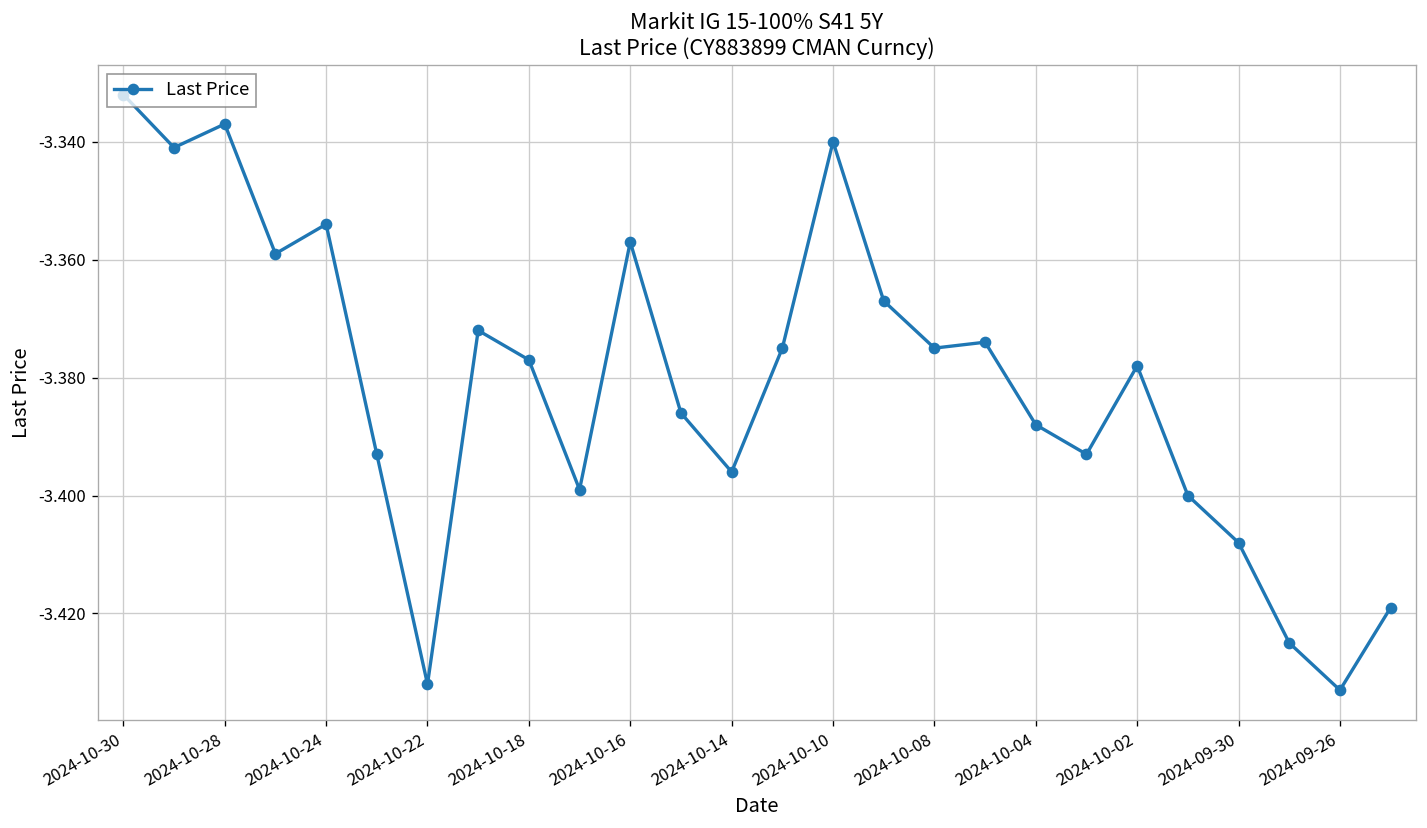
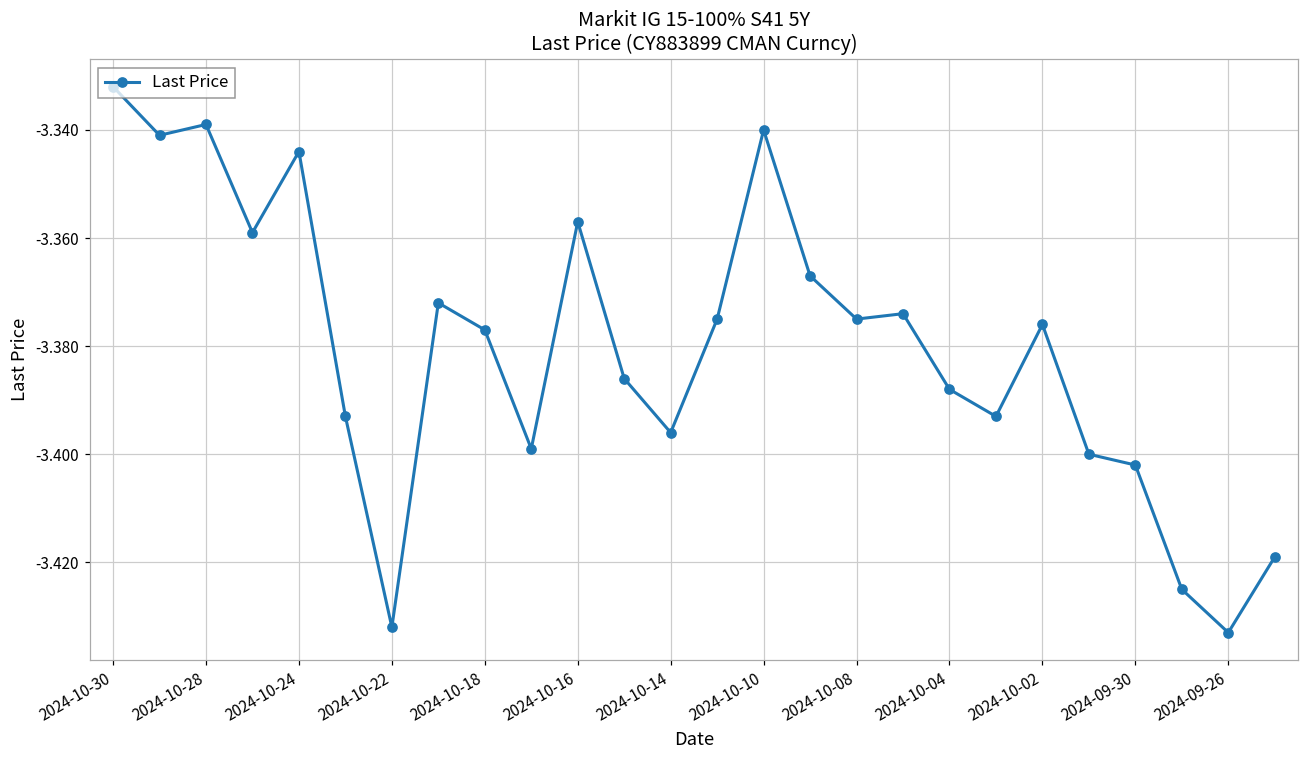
  {
-   "2024-10-28": -3.337,
-   "2024-10-24": -3.354,
+   "2024-10-28": -3.339,
+   "2024-10-24": -3.344,
    "2024-10-22": -3.432,
    "2024-10-18": -3.377,
    "2024-10-16": -3.357,
    "2024-10-14": -3.396,
    "2024-10-10": -3.340,
    "2024-10-08": -3.375,
    "2024-10-04": -3.388,
-   "2024-10-02": -3.378,
-   "2024-09-30": -3.408,
+   "2024-10-02": -3.376,
+   "2024-09-30": -3.402,
    "2024-09-26": -3.433
  }
